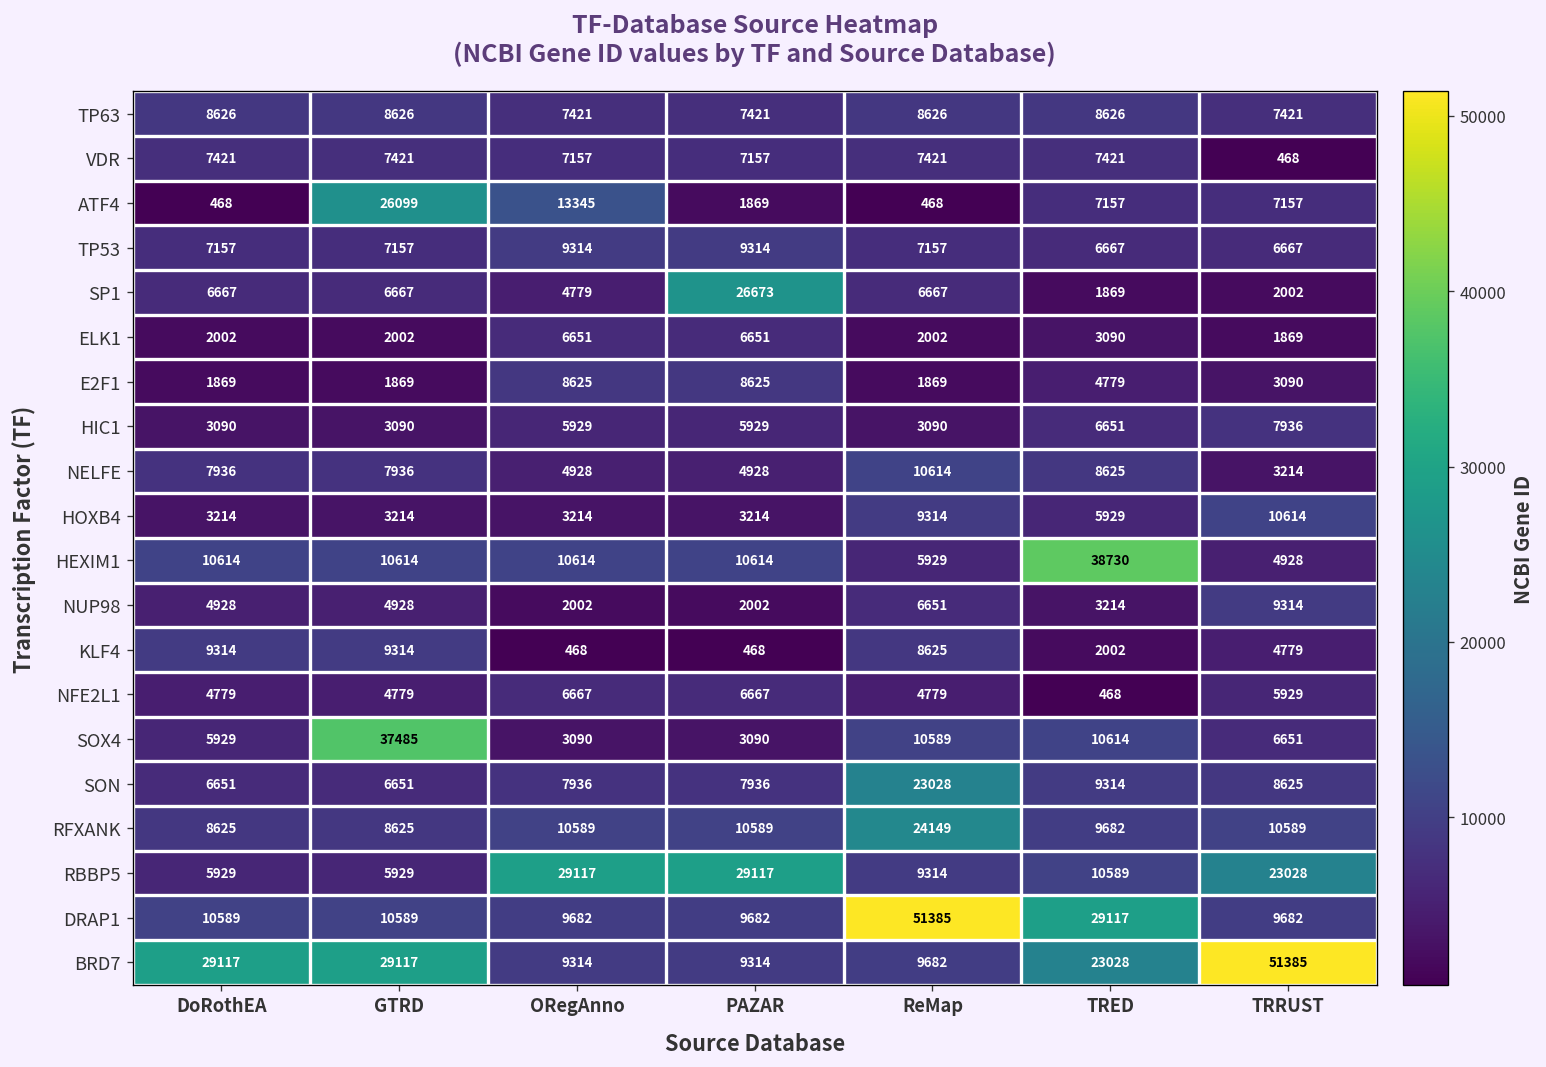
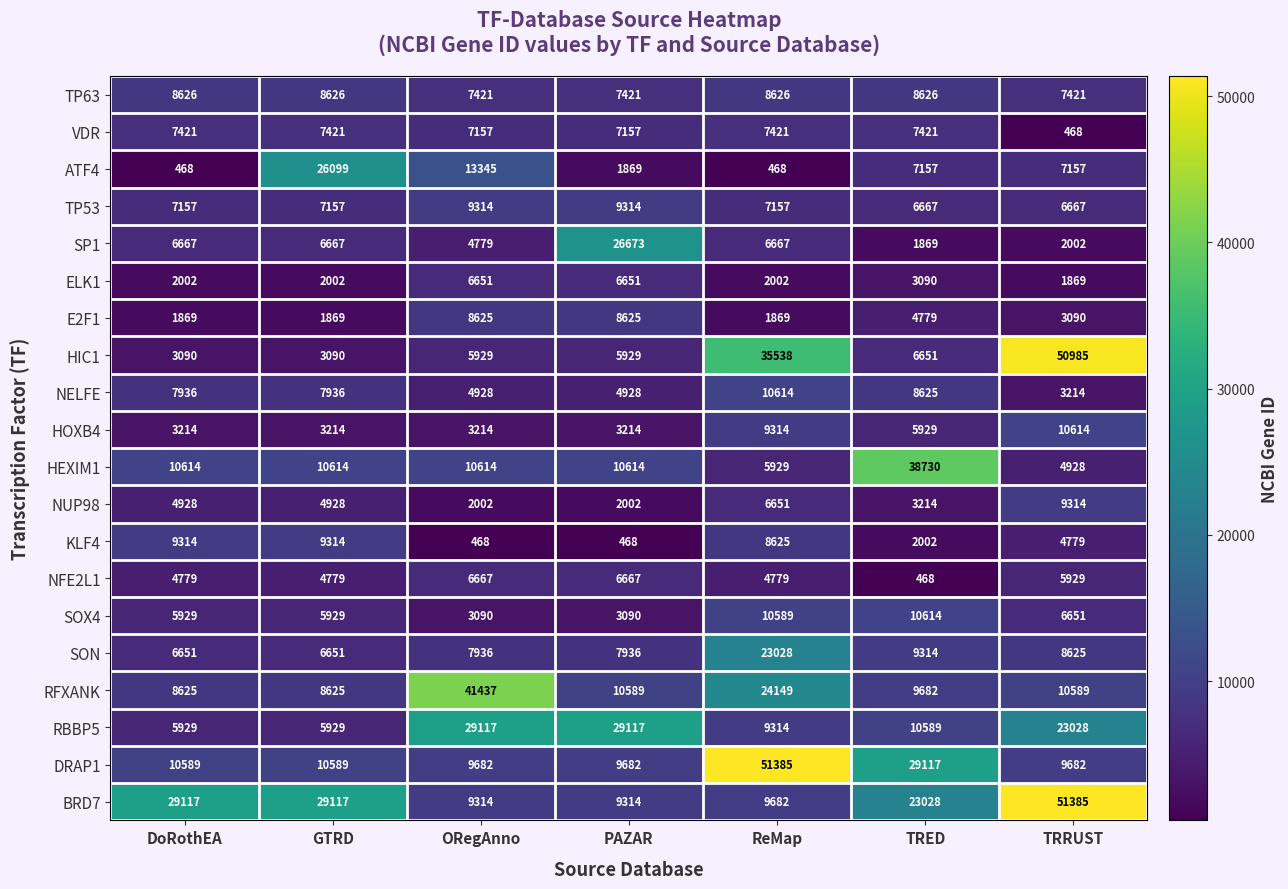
  {
    "TP63": {
      "DoRothEA": 8626,
      "GTRD": 8626,
      "ORegAnno": 7421,
      "PAZAR": 7421,
      "ReMap": 8626,
      "TRED": 8626,
      "TRRUST": 7421
    },
    "VDR": {
      "DoRothEA": 7421,
      "GTRD": 7421,
      "ORegAnno": 7157,
      "PAZAR": 7157,
      "ReMap": 7421,
      "TRED": 7421,
      "TRRUST": 468
    },
    "ATF4": {
      "DoRothEA": 468,
      "GTRD": 26099,
      "ORegAnno": 13345,
      "PAZAR": 1869,
      "ReMap": 468,
      "TRED": 7157,
      "TRRUST": 7157
    },
    "TP53": {
      "DoRothEA": 7157,
      "GTRD": 7157,
      "ORegAnno": 9314,
      "PAZAR": 9314,
      "ReMap": 7157,
      "TRED": 6667,
      "TRRUST": 6667
    },
    "SP1": {
      "DoRothEA": 6667,
      "GTRD": 6667,
      "ORegAnno": 4779,
      "PAZAR": 26673,
      "ReMap": 6667,
      "TRED": 1869,
      "TRRUST": 2002
    },
    "ELK1": {
      "DoRothEA": 2002,
      "GTRD": 2002,
      "ORegAnno": 6651,
      "PAZAR": 6651,
      "ReMap": 2002,
      "TRED": 3090,
      "TRRUST": 1869
    },
    "E2F1": {
      "DoRothEA": 1869,
      "GTRD": 1869,
      "ORegAnno": 8625,
      "PAZAR": 8625,
      "ReMap": 1869,
      "TRED": 4779,
      "TRRUST": 3090
    },
    "HIC1": {
      "DoRothEA": 3090,
      "GTRD": 3090,
      "ORegAnno": 5929,
      "PAZAR": 5929,
-     "ReMap": 3090,
+     "ReMap": 35538,
      "TRED": 6651,
-     "TRRUST": 7936
+     "TRRUST": 50985
    },
    "NELFE": {
      "DoRothEA": 7936,
      "GTRD": 7936,
      "ORegAnno": 4928,
      "PAZAR": 4928,
      "ReMap": 10614,
      "TRED": 8625,
      "TRRUST": 3214
    },
    "HOXB4": {
      "DoRothEA": 3214,
      "GTRD": 3214,
      "ORegAnno": 3214,
      "PAZAR": 3214,
      "ReMap": 9314,
      "TRED": 5929,
      "TRRUST": 10614
    },
    "HEXIM1": {
      "DoRothEA": 10614,
      "GTRD": 10614,
      "ORegAnno": 10614,
      "PAZAR": 10614,
      "ReMap": 5929,
      "TRED": 38730,
      "TRRUST": 4928
    },
    "NUP98": {
      "DoRothEA": 4928,
      "GTRD": 4928,
      "ORegAnno": 2002,
      "PAZAR": 2002,
      "ReMap": 6651,
      "TRED": 3214,
      "TRRUST": 9314
    },
    "KLF4": {
      "DoRothEA": 9314,
      "GTRD": 9314,
      "ORegAnno": 468,
      "PAZAR": 468,
      "ReMap": 8625,
      "TRED": 2002,
      "TRRUST": 4779
    },
    "NFE2L1": {
      "DoRothEA": 4779,
      "GTRD": 4779,
      "ORegAnno": 6667,
      "PAZAR": 6667,
      "ReMap": 4779,
      "TRED": 468,
      "TRRUST": 5929
    },
    "SOX4": {
      "DoRothEA": 5929,
-     "GTRD": 37485,
+     "GTRD": 5929,
      "ORegAnno": 3090,
      "PAZAR": 3090,
      "ReMap": 10589,
      "TRED": 10614,
      "TRRUST": 6651
    },
    "SON": {
      "DoRothEA": 6651,
      "GTRD": 6651,
      "ORegAnno": 7936,
      "PAZAR": 7936,
      "ReMap": 23028,
      "TRED": 9314,
      "TRRUST": 8625
    },
    "RFXANK": {
      "DoRothEA": 8625,
      "GTRD": 8625,
-     "ORegAnno": 10589,
+     "ORegAnno": 41437,
      "PAZAR": 10589,
      "ReMap": 24149,
      "TRED": 9682,
      "TRRUST": 10589
    },
    "RBBP5": {
      "DoRothEA": 5929,
      "GTRD": 5929,
      "ORegAnno": 29117,
      "PAZAR": 29117,
      "ReMap": 9314,
      "TRED": 10589,
      "TRRUST": 23028
    },
    "DRAP1": {
      "DoRothEA": 10589,
      "GTRD": 10589,
      "ORegAnno": 9682,
      "PAZAR": 9682,
      "ReMap": 51385,
      "TRED": 29117,
      "TRRUST": 9682
    },
    "BRD7": {
      "DoRothEA": 29117,
      "GTRD": 29117,
      "ORegAnno": 9314,
      "PAZAR": 9314,
      "ReMap": 9682,
      "TRED": 23028,
      "TRRUST": 51385
    }
  }
